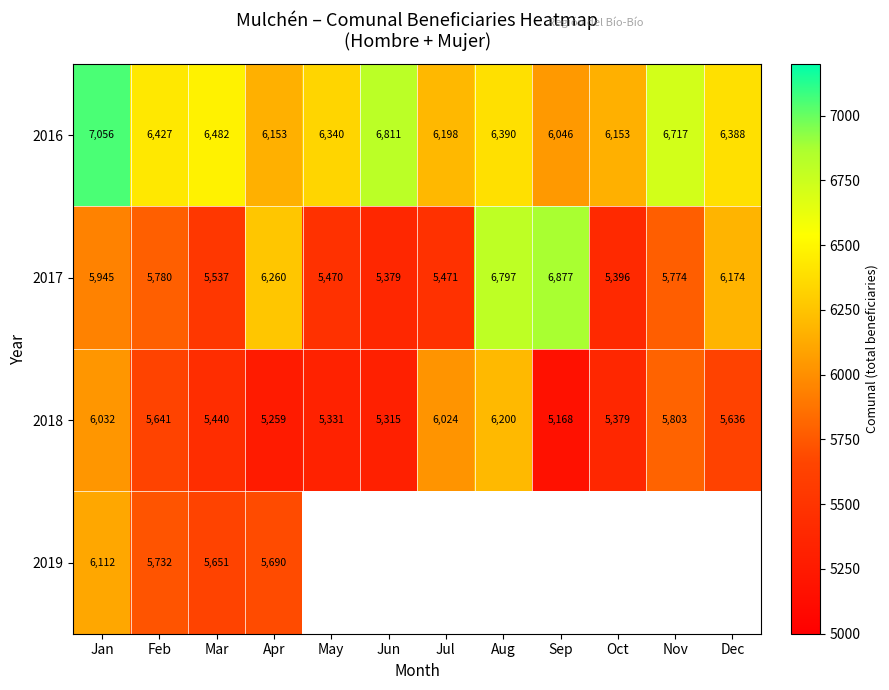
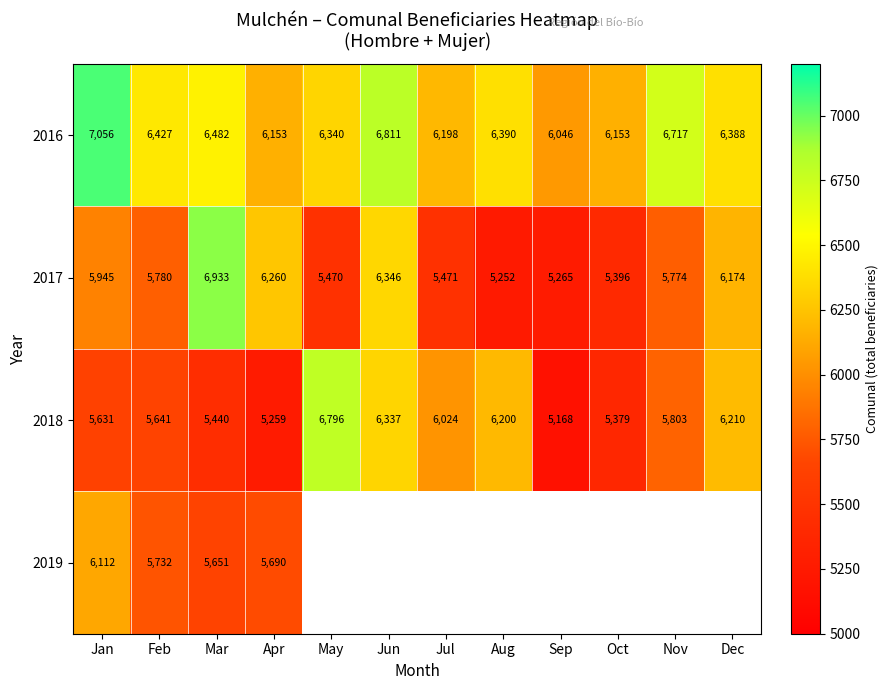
  {
    "2016": {
      "Jan": "7,056",
      "Feb": "6,427",
      "Mar": "6,482",
      "Apr": "6,153",
      "May": "6,340",
      "Jun": "6,811",
      "Jul": "6,198",
      "Aug": "6,390",
      "Sep": "6,046",
      "Oct": "6,153",
      "Nov": "6,717",
      "Dec": "6,388"
    },
    "2017": {
      "Jan": "5,945",
      "Feb": "5,780",
-     "Mar": "5,537",
+     "Mar": "6,933",
      "Apr": "6,260",
      "May": "5,470",
-     "Jun": "5,379",
+     "Jun": "6,346",
      "Jul": "5,471",
-     "Aug": "6,797",
-     "Sep": "6,877",
+     "Aug": "5,252",
+     "Sep": "5,265",
      "Oct": "5,396",
      "Nov": "5,774",
      "Dec": "6,174"
    },
    "2018": {
-     "Jan": "6,032",
+     "Jan": "5,631",
      "Feb": "5,641",
      "Mar": "5,440",
      "Apr": "5,259",
-     "May": "5,331",
-     "Jun": "5,315",
+     "May": "6,796",
+     "Jun": "6,337",
      "Jul": "6,024",
      "Aug": "6,200",
      "Sep": "5,168",
      "Oct": "5,379",
      "Nov": "5,803",
-     "Dec": "5,636"
+     "Dec": "6,210"
    },
    "2019": {
      "Jan": "6,112",
      "Feb": "5,732",
      "Mar": "5,651",
      "Apr": "5,690"
    }
  }
